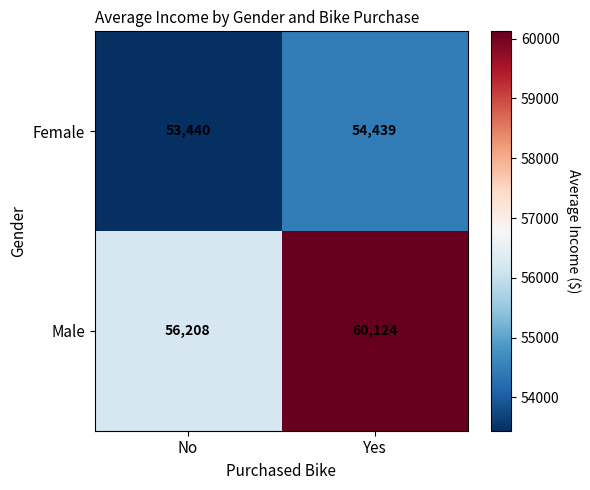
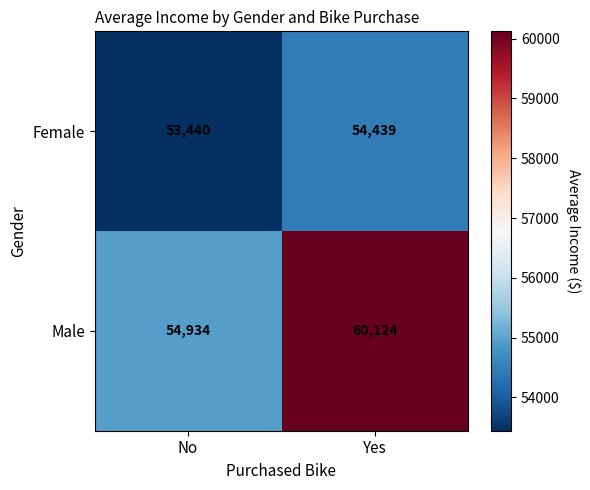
  {
    "Female": {
      "No": "53,440",
      "Yes": "54,439"
    },
    "Male": {
-     "No": "56,208",
+     "No": "54,934",
      "Yes": "60,124"
    }
  }
